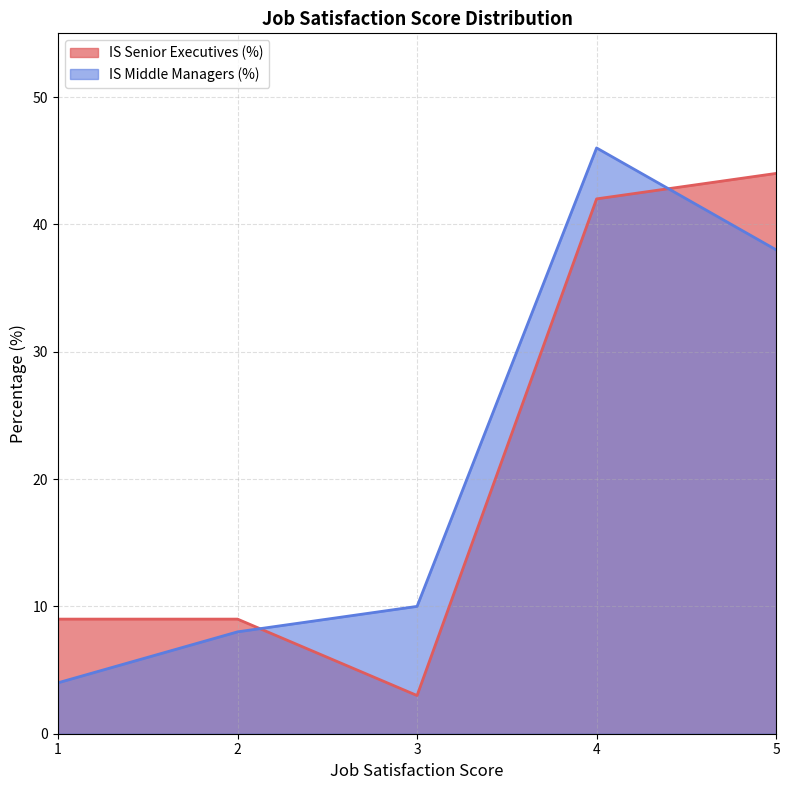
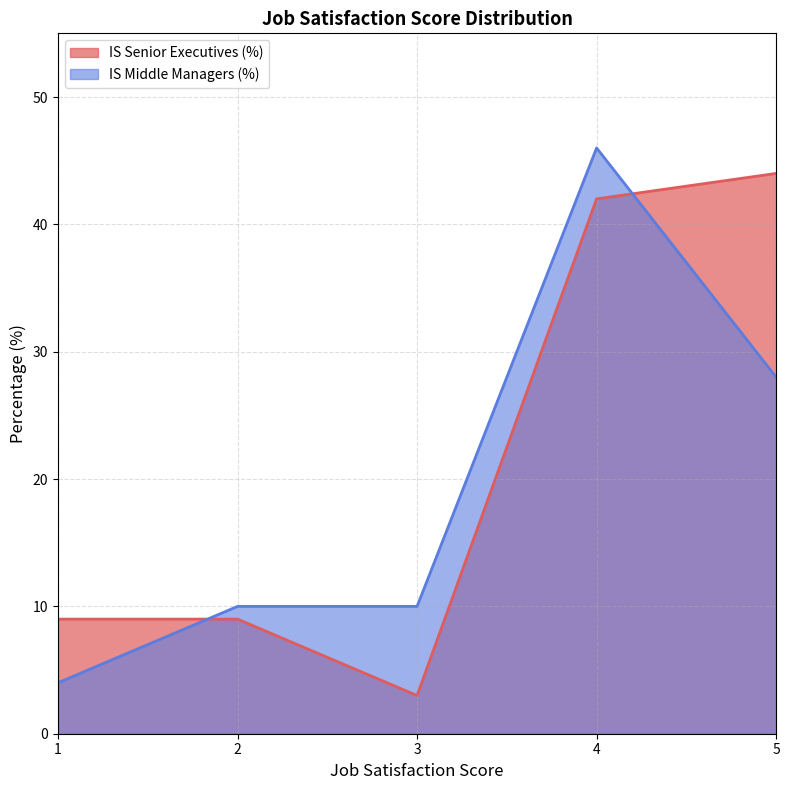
  {
    "IS Senior Executives (%)": {
      "1": 9,
      "2": 9,
      "3": 3,
      "4": 42,
      "5": 44
    },
    "IS Middle Managers (%)": {
      "1": 4,
-     "2": 8,
+     "2": 10,
      "3": 10,
      "4": 46,
-     "5": 38
+     "5": 28
    }
  }
